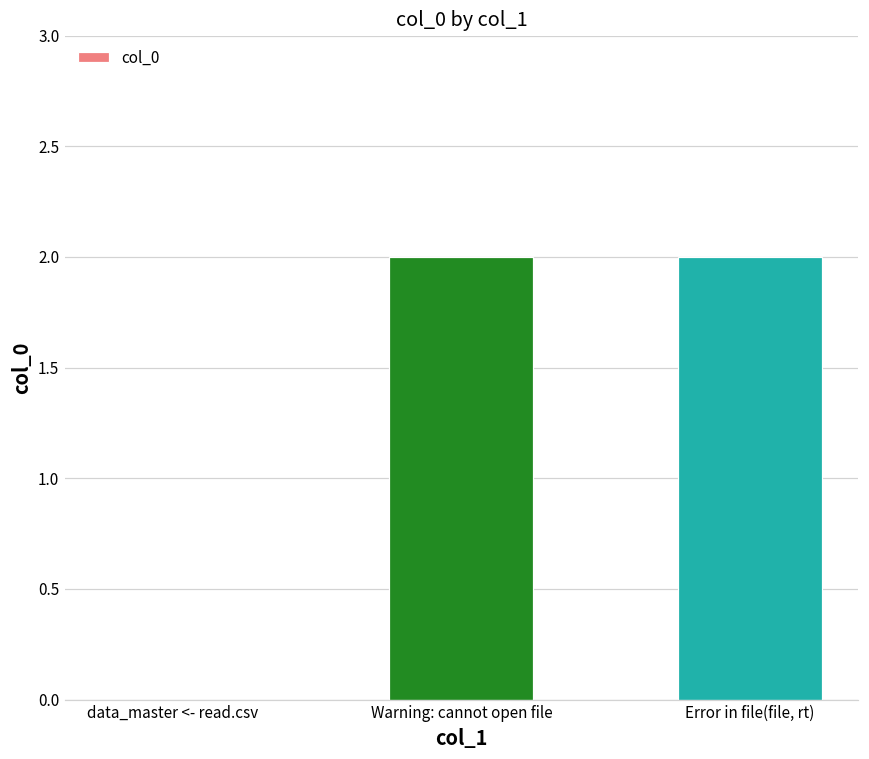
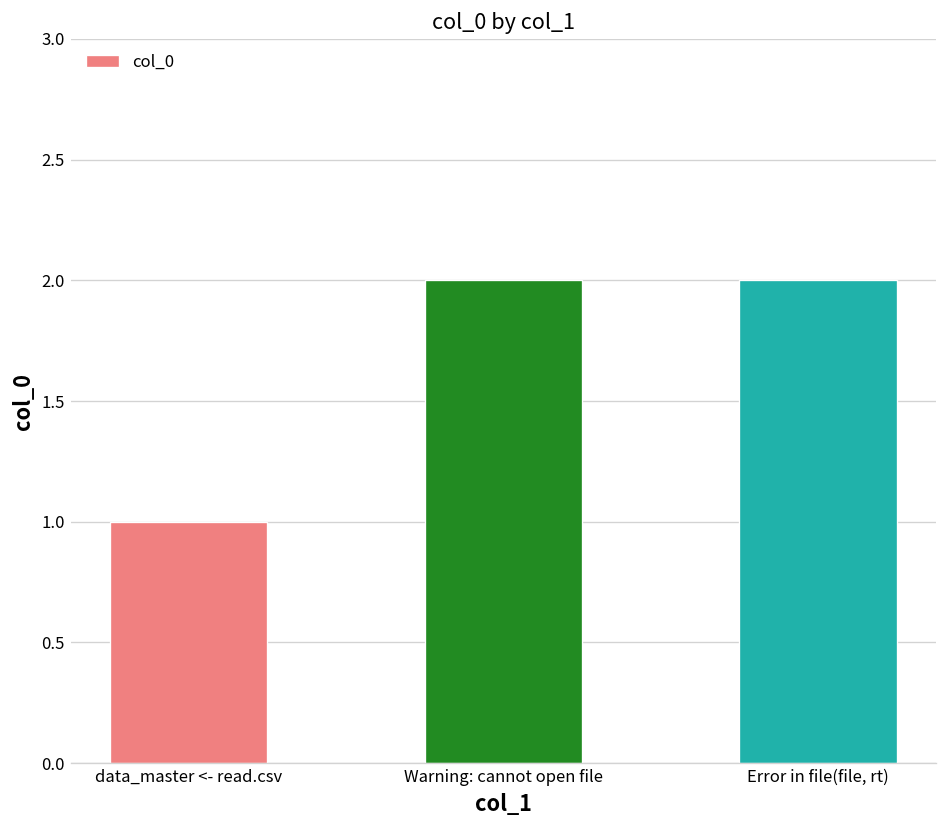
  {
-   "data_master <- read.csv": 0,
+   "data_master <- read.csv": 1,
    "Warning: cannot open file": 2,
    "Error in file(file, rt)": 2
  }
